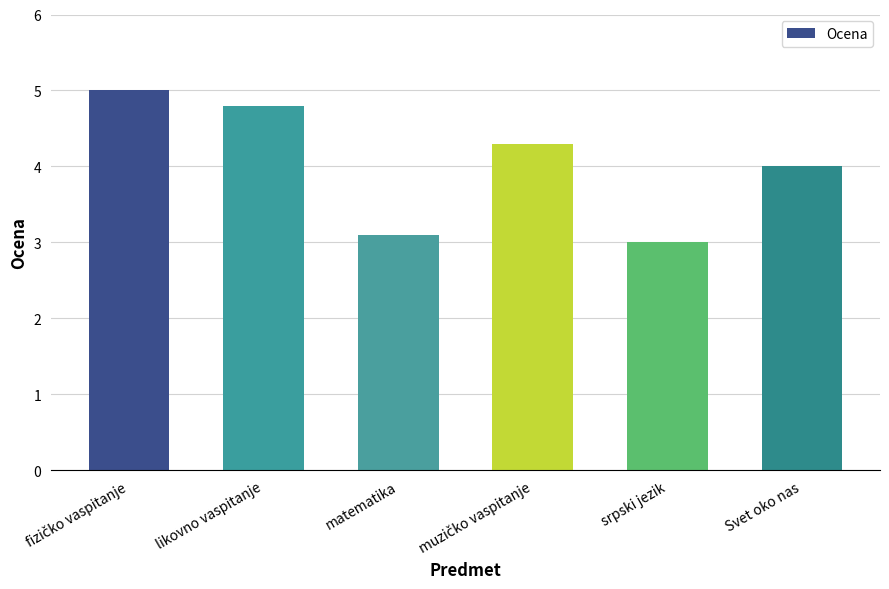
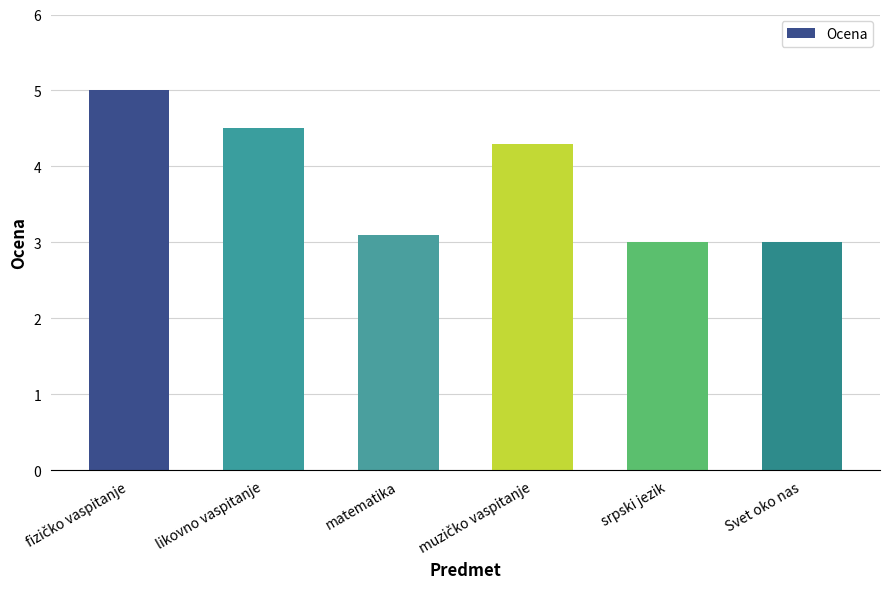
  {
    "fizičko vaspitanje": 5.0,
-   "likovno vaspitanje": 4.8,
+   "likovno vaspitanje": 4.5,
    "matematika": 3.1,
    "muzičko vaspitanje": 4.3,
    "srpski jezik": 3.0,
-   "Svet oko nas": 4
+   "Svet oko nas": 3
  }
